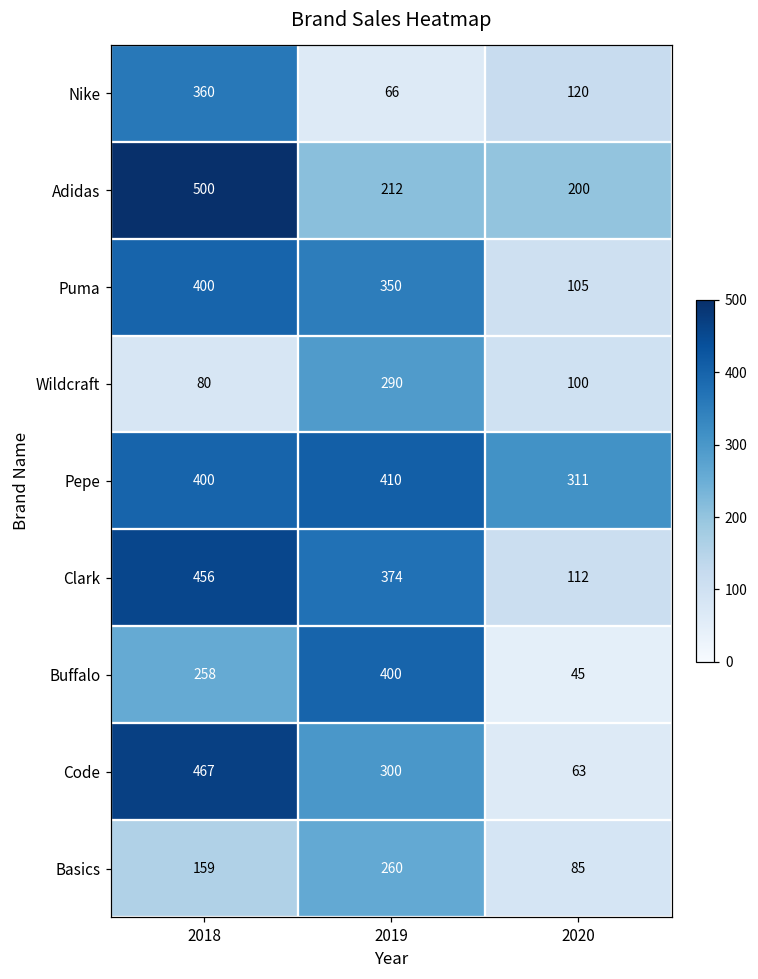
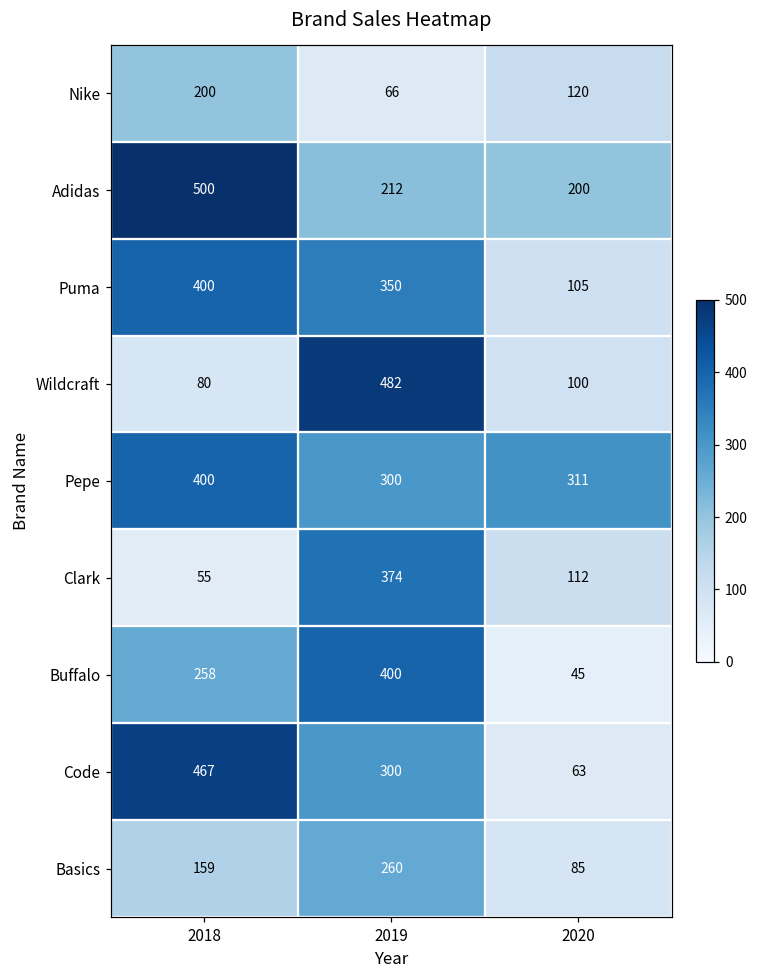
  {
    "Nike": {
-     "2018": 360,
+     "2018": 200,
      "2019": 66,
      "2020": 120
    },
    "Adidas": {
      "2018": 500,
      "2019": 212,
      "2020": 200
    },
    "Puma": {
      "2018": 400,
      "2019": 350,
      "2020": 105
    },
    "Wildcraft": {
      "2018": 80,
-     "2019": 290,
+     "2019": 482,
      "2020": 100
    },
    "Pepe": {
      "2018": 400,
-     "2019": 410,
+     "2019": 300,
      "2020": 311
    },
    "Clark": {
-     "2018": 456,
+     "2018": 55,
      "2019": 374,
      "2020": 112
    },
    "Buffalo": {
      "2018": 258,
      "2019": 400,
      "2020": 45
    },
    "Code": {
      "2018": 467,
      "2019": 300,
      "2020": 63
    },
    "Basics": {
      "2018": 159,
      "2019": 260,
      "2020": 85
    }
  }
